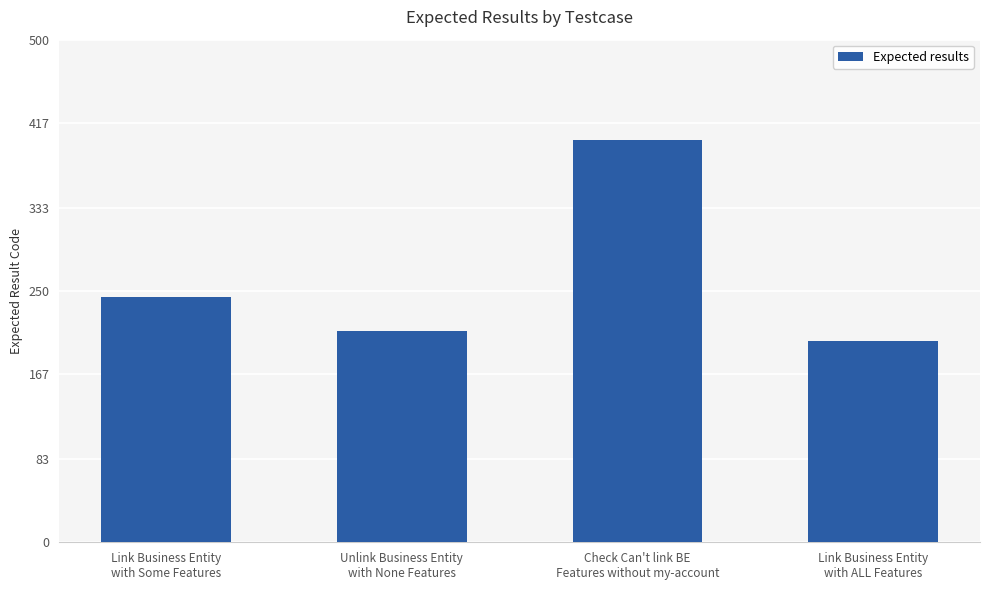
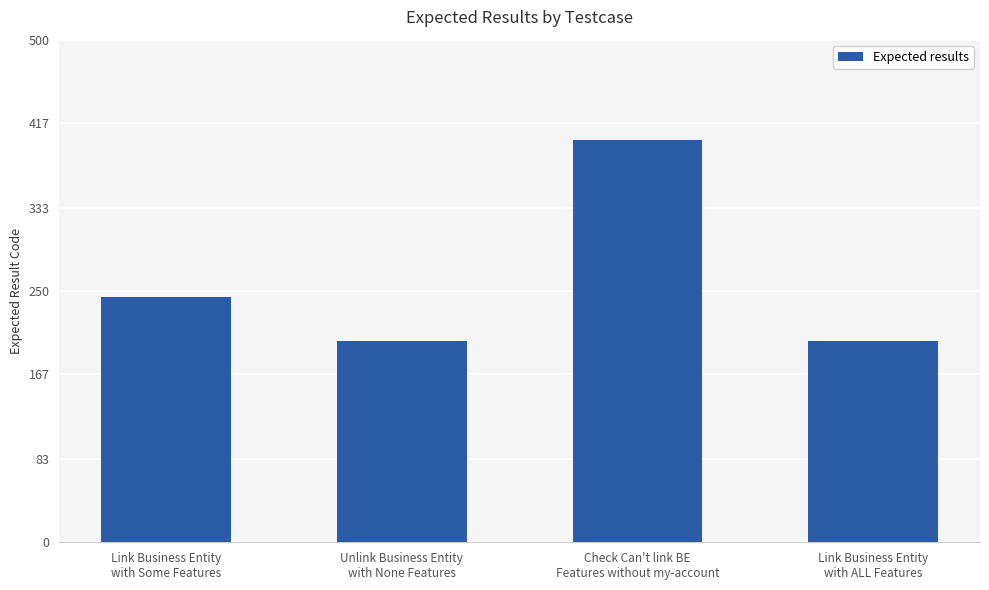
  {
    "Link Business Entity with Some Features": 244,
-   "Unlink Business Entity with None Features": 210,
+   "Unlink Business Entity with None Features": 200,
    "Check Can't link BE Features without my-account": 400,
    "Link Business Entity with ALL Features": 200
  }
